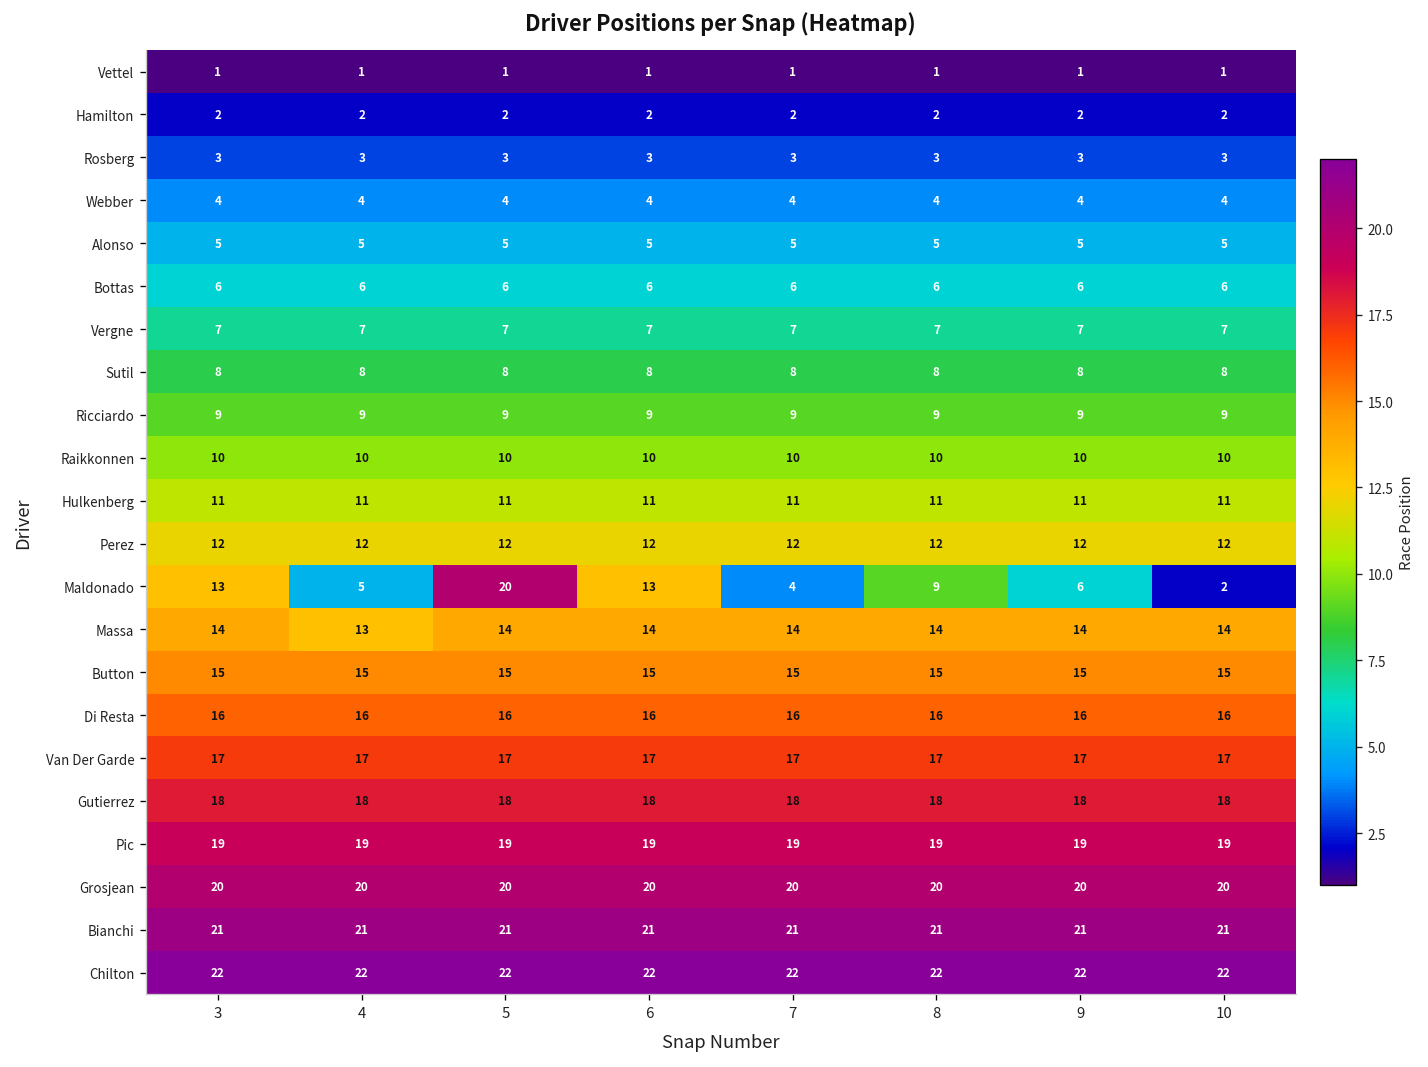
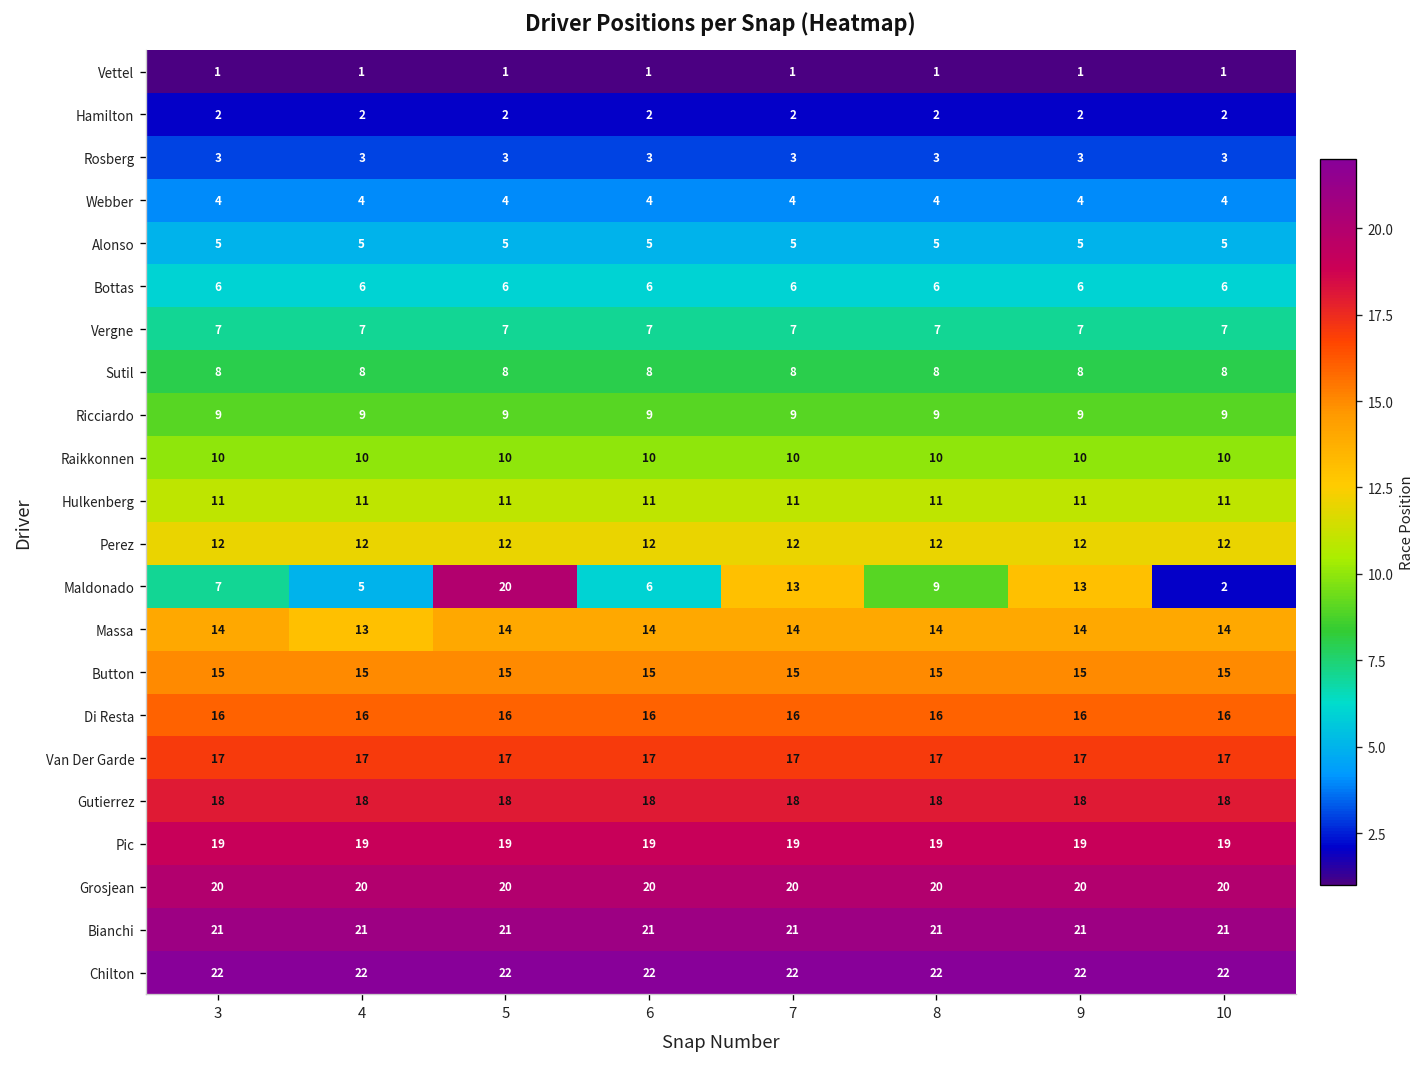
  {
    "Vettel": {
      "3": 1,
      "4": 1,
      "5": 1,
      "6": 1,
      "7": 1,
      "8": 1,
      "9": 1,
      "10": 1
    },
    "Hamilton": {
      "3": 2,
      "4": 2,
      "5": 2,
      "6": 2,
      "7": 2,
      "8": 2,
      "9": 2,
      "10": 2
    },
    "Rosberg": {
      "3": 3,
      "4": 3,
      "5": 3,
      "6": 3,
      "7": 3,
      "8": 3,
      "9": 3,
      "10": 3
    },
    "Webber": {
      "3": 4,
      "4": 4,
      "5": 4,
      "6": 4,
      "7": 4,
      "8": 4,
      "9": 4,
      "10": 4
    },
    "Alonso": {
      "3": 5,
      "4": 5,
      "5": 5,
      "6": 5,
      "7": 5,
      "8": 5,
      "9": 5,
      "10": 5
    },
    "Bottas": {
      "3": 6,
      "4": 6,
      "5": 6,
      "6": 6,
      "7": 6,
      "8": 6,
      "9": 6,
      "10": 6
    },
    "Vergne": {
      "3": 7,
      "4": 7,
      "5": 7,
      "6": 7,
      "7": 7,
      "8": 7,
      "9": 7,
      "10": 7
    },
    "Sutil": {
      "3": 8,
      "4": 8,
      "5": 8,
      "6": 8,
      "7": 8,
      "8": 8,
      "9": 8,
      "10": 8
    },
    "Ricciardo": {
      "3": 9,
      "4": 9,
      "5": 9,
      "6": 9,
      "7": 9,
      "8": 9,
      "9": 9,
      "10": 9
    },
    "Raikkonnen": {
      "3": 10,
      "4": 10,
      "5": 10,
      "6": 10,
      "7": 10,
      "8": 10,
      "9": 10,
      "10": 10
    },
    "Hulkenberg": {
      "3": 11,
      "4": 11,
      "5": 11,
      "6": 11,
      "7": 11,
      "8": 11,
      "9": 11,
      "10": 11
    },
    "Perez": {
      "3": 12,
      "4": 12,
      "5": 12,
      "6": 12,
      "7": 12,
      "8": 12,
      "9": 12,
      "10": 12
    },
    "Maldonado": {
-     "3": 13,
+     "3": 7,
      "4": 5,
      "5": 20,
-     "6": 13,
-     "7": 4,
+     "6": 6,
+     "7": 13,
      "8": 9,
-     "9": 6,
+     "9": 13,
      "10": 2
    },
    "Massa": {
      "3": 14,
      "4": 13,
      "5": 14,
      "6": 14,
      "7": 14,
      "8": 14,
      "9": 14,
      "10": 14
    },
    "Button": {
      "3": 15,
      "4": 15,
      "5": 15,
      "6": 15,
      "7": 15,
      "8": 15,
      "9": 15,
      "10": 15
    },
    "Di Resta": {
      "3": 16,
      "4": 16,
      "5": 16,
      "6": 16,
      "7": 16,
      "8": 16,
      "9": 16,
      "10": 16
    },
    "Van Der Garde": {
      "3": 17,
      "4": 17,
      "5": 17,
      "6": 17,
      "7": 17,
      "8": 17,
      "9": 17,
      "10": 17
    },
    "Gutierrez": {
      "3": 18,
      "4": 18,
      "5": 18,
      "6": 18,
      "7": 18,
      "8": 18,
      "9": 18,
      "10": 18
    },
    "Pic": {
      "3": 19,
      "4": 19,
      "5": 19,
      "6": 19,
      "7": 19,
      "8": 19,
      "9": 19,
      "10": 19
    },
    "Grosjean": {
      "3": 20,
      "4": 20,
      "5": 20,
      "6": 20,
      "7": 20,
      "8": 20,
      "9": 20,
      "10": 20
    },
    "Bianchi": {
      "3": 21,
      "4": 21,
      "5": 21,
      "6": 21,
      "7": 21,
      "8": 21,
      "9": 21,
      "10": 21
    },
    "Chilton": {
      "3": 22,
      "4": 22,
      "5": 22,
      "6": 22,
      "7": 22,
      "8": 22,
      "9": 22,
      "10": 22
    }
  }
